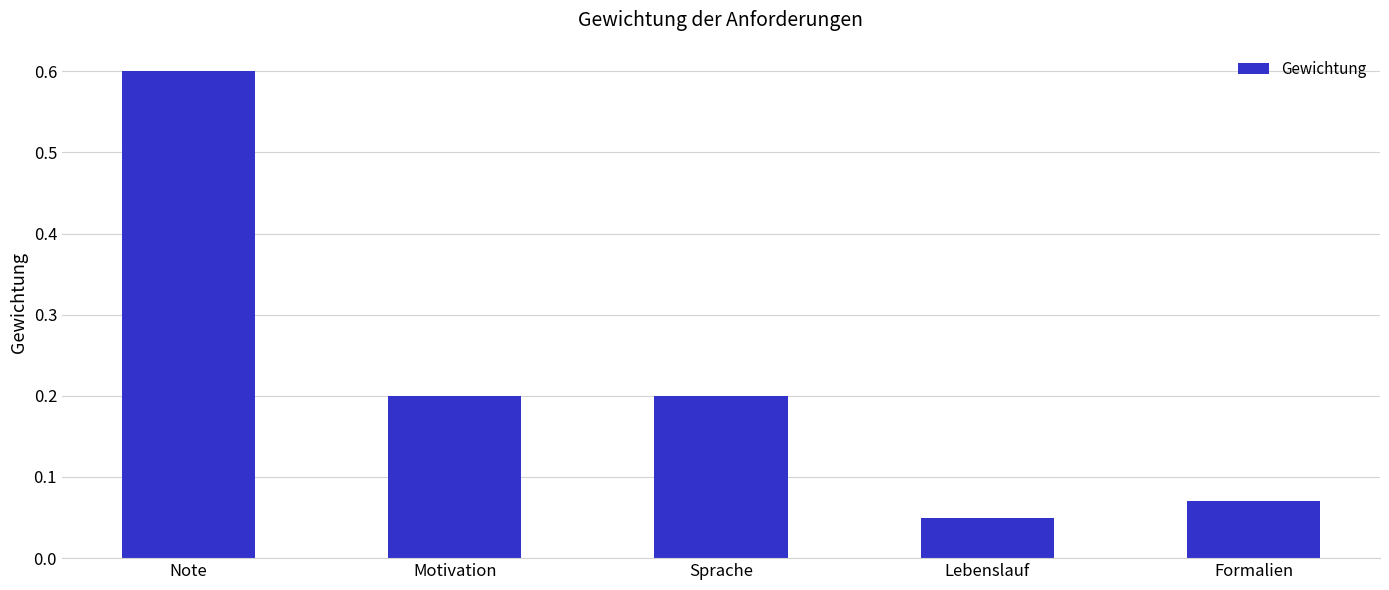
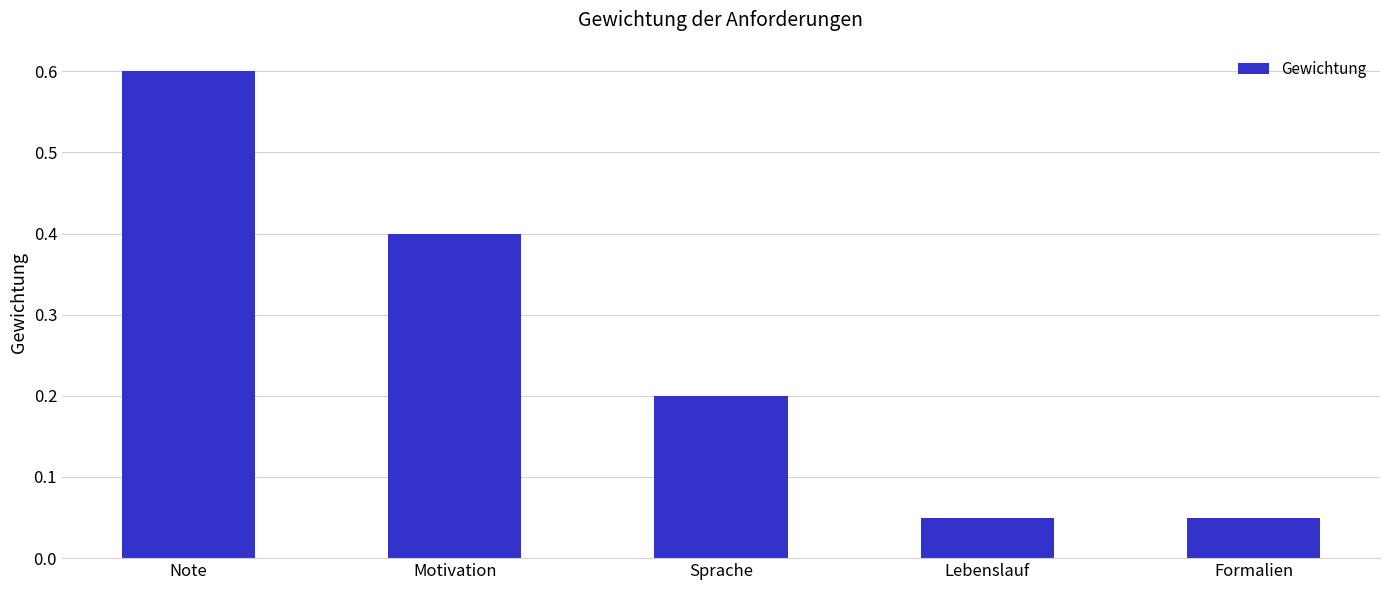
  {
    "Note": 0.60,
-   "Motivation": 0.2,
+   "Motivation": 0.4,
    "Sprache": 0.20,
    "Lebenslauf": 0.05,
-   "Formalien": 0.07
+   "Formalien": 0.05
  }
